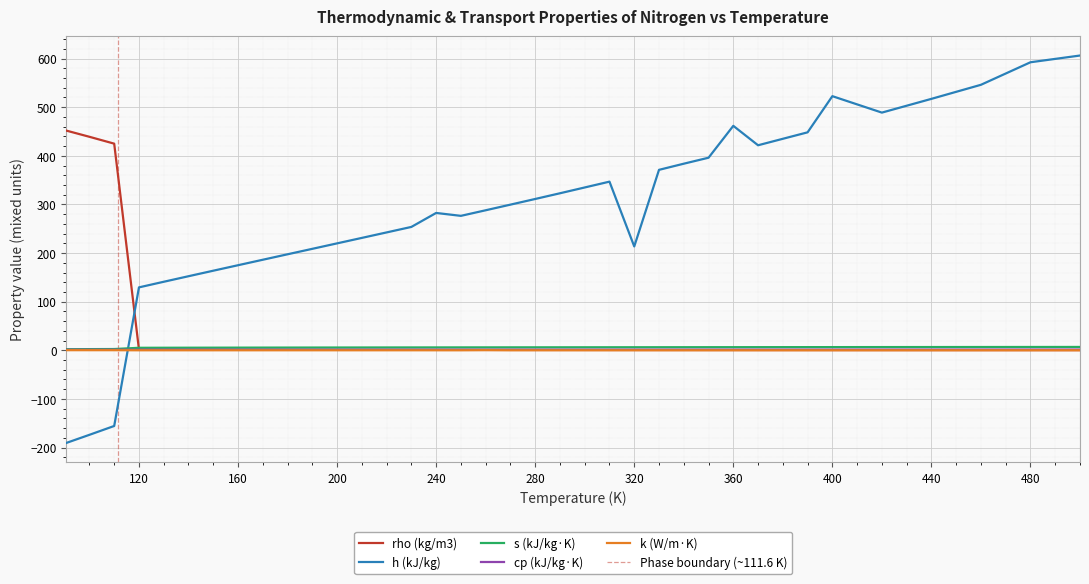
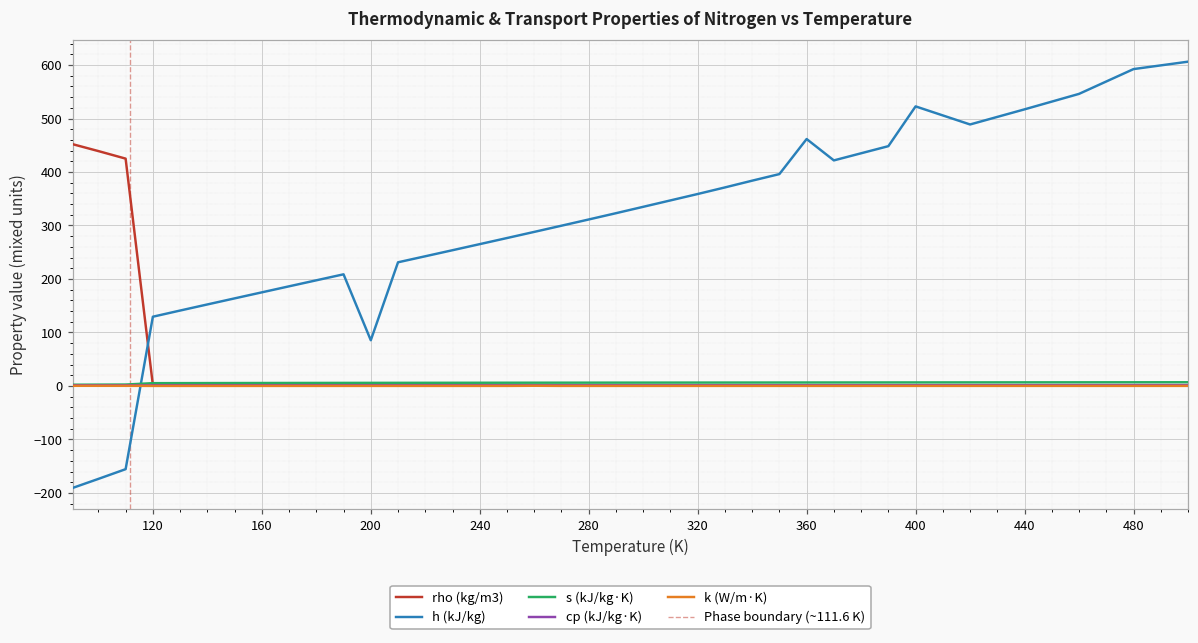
  {
    "h (kJ/kg)": {
      "120": 130,
      "160": 170,
-     "200": 220,
-     "240": 280,
+     "200": 90,
+     "240": 270,
      "280": 310,
-     "320": 210,
+     "320": 360,
      "360": 460,
      "400": 520,
      "440": 520,
      "480": 590
    },
    "s (kJ/kg·K)": {
      "400": 10,
      "480": 10
    }
  }
